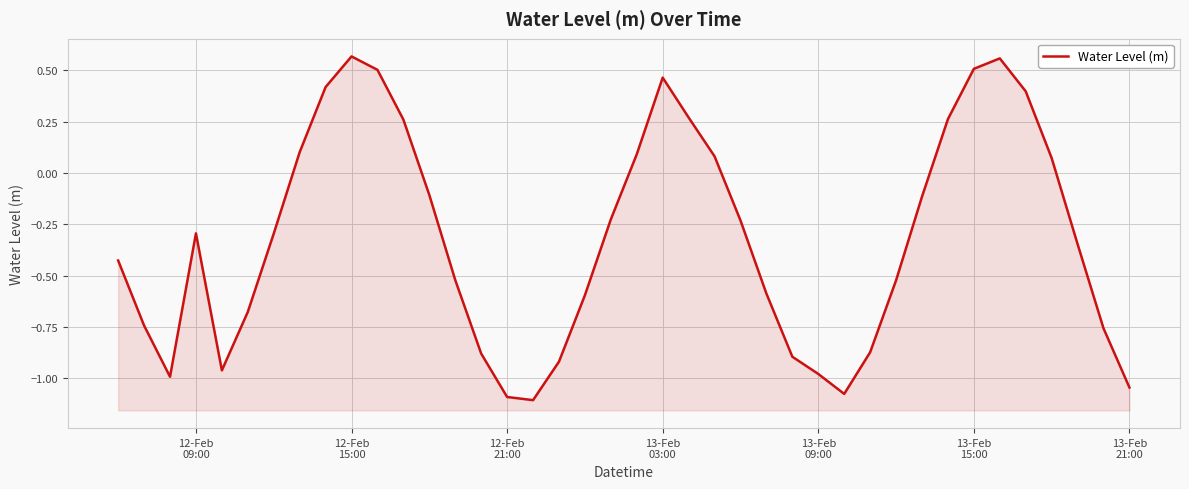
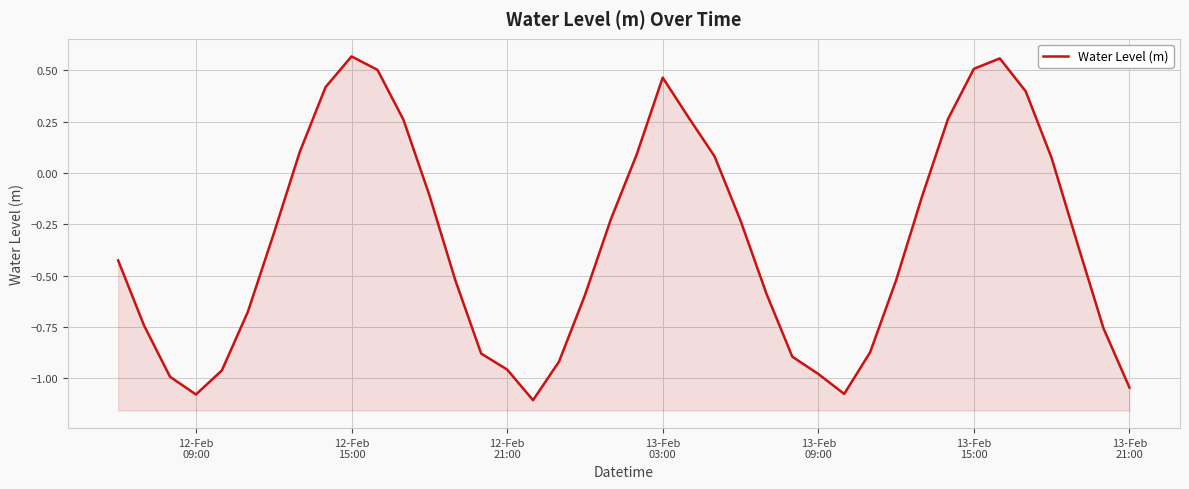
  {
-   "12-Feb 09:00": -0.29,
+   "12-Feb 09:00": -1.08,
    "12-Feb 15:00": 0.57,
-   "12-Feb 21:00": -1.09,
+   "12-Feb 21:00": -0.96,
    "13-Feb 03:00": 0.46,
    "13-Feb 09:00": -0.98,
    "13-Feb 15:00": 0.51,
    "13-Feb 21:00": -1.05
  }
